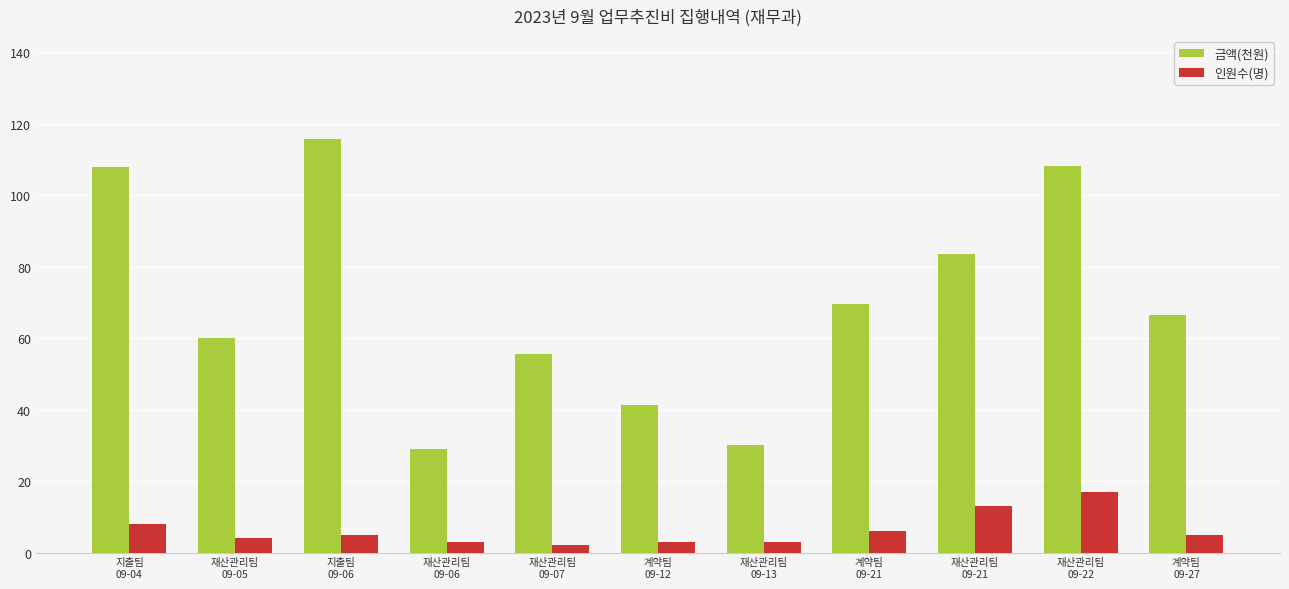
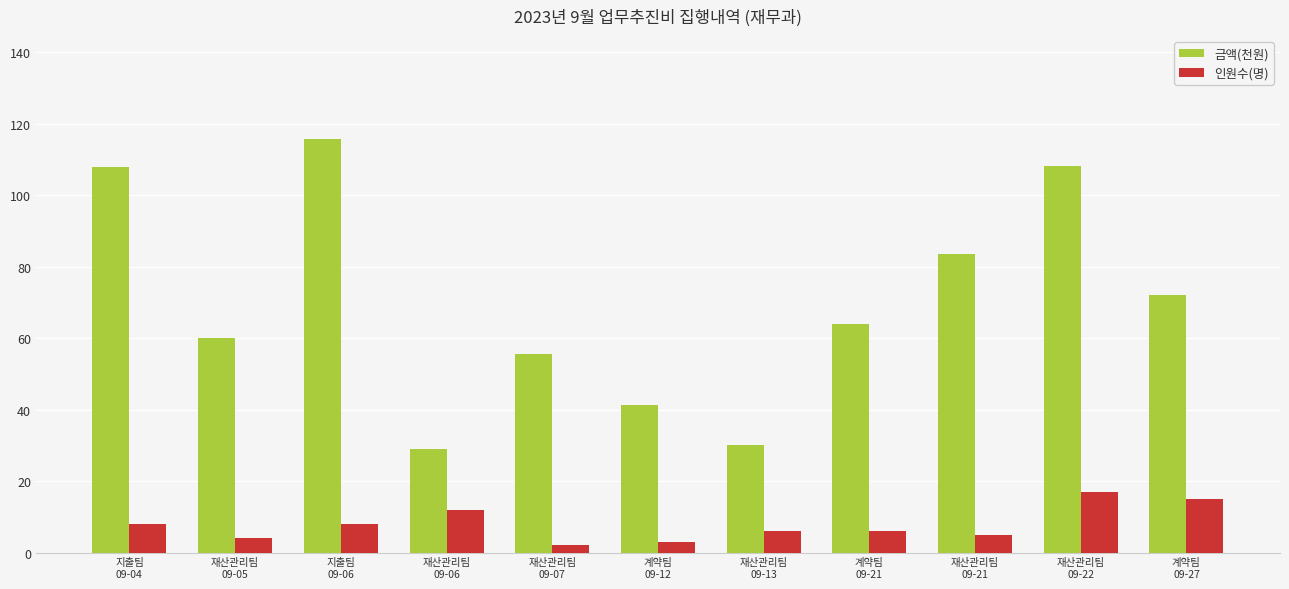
  {
    "금액(천원)": {
      "지출팀 09-04": 108,
      "재산관리팀 09-05": 60,
      "지출팀 09-06": 116,
      "재산관리팀 09-06": 29,
      "재산관리팀 09-07": 56,
      "계약팀 09-12": 41,
      "재산관리팀 09-13": 30,
-     "계약팀 09-21": 70,
+     "계약팀 09-21": 64,
      "재산관리팀 09-21": 83,
      "재산관리팀 09-22": 108,
-     "계약팀 09-27": 66
+     "계약팀 09-27": 72
    },
    "인원수(명)": {
      "지출팀 09-04": 8,
      "재산관리팀 09-05": 4,
-     "지출팀 09-06": 5,
-     "재산관리팀 09-06": 3,
+     "지출팀 09-06": 8,
+     "재산관리팀 09-06": 12,
      "재산관리팀 09-07": 2,
      "계약팀 09-12": 3,
-     "재산관리팀 09-13": 3,
+     "재산관리팀 09-13": 6,
      "계약팀 09-21": 6,
-     "재산관리팀 09-21": 13,
+     "재산관리팀 09-21": 5,
      "재산관리팀 09-22": 17,
-     "계약팀 09-27": 5
+     "계약팀 09-27": 15
    }
  }
